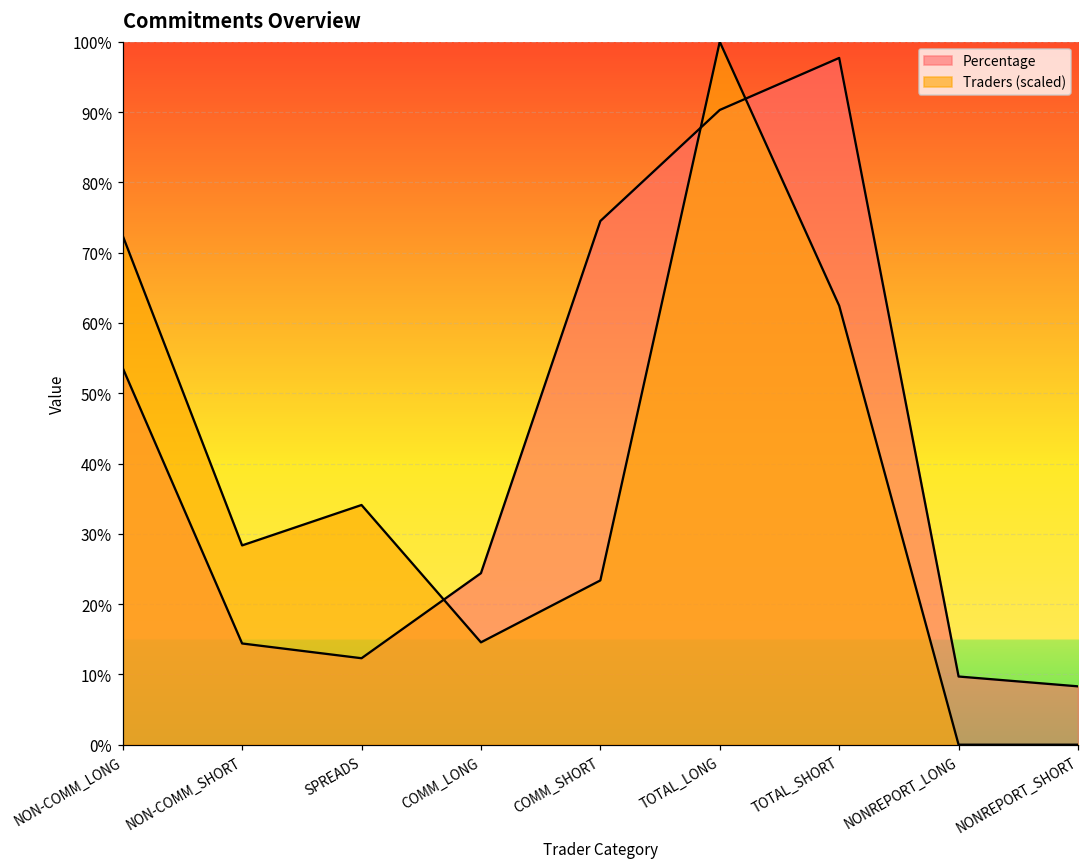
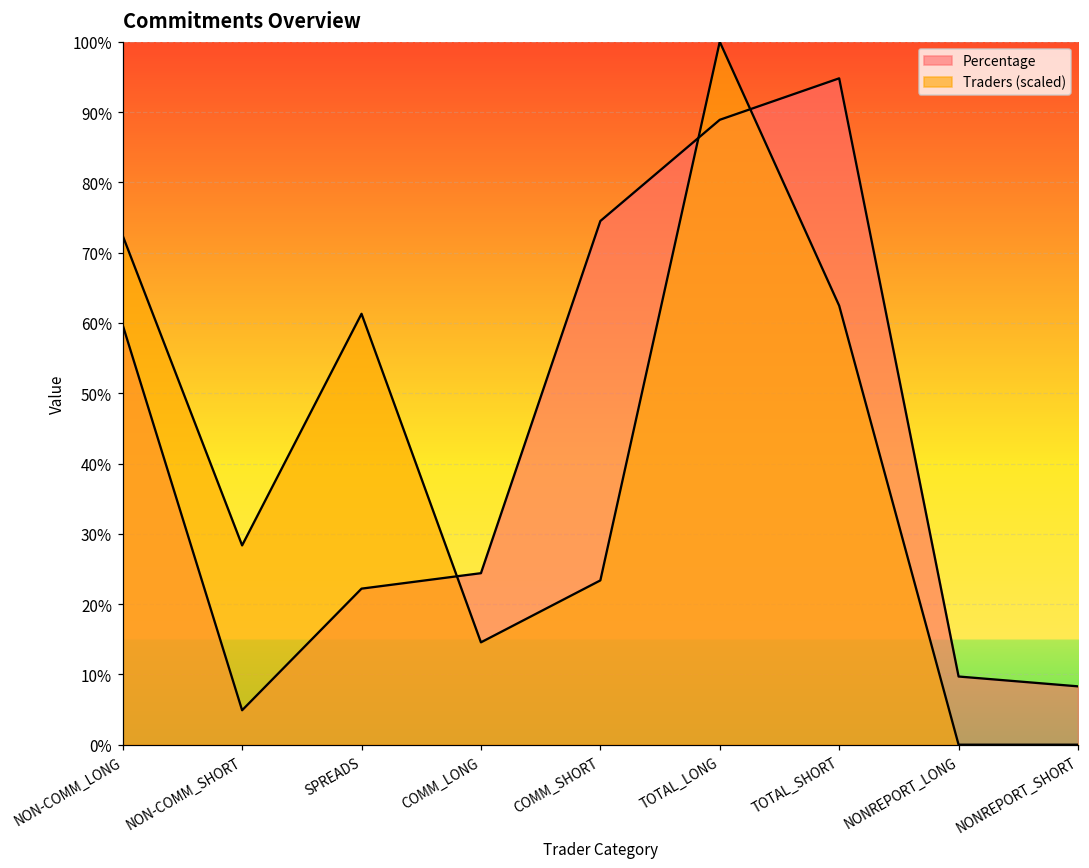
  {
    "Percentage": {
-     "NON-COMM_LONG": "54%",
-     "NON-COMM_SHORT": "14%",
-     "SPREADS": "12%",
+     "NON-COMM_LONG": "60%",
+     "NON-COMM_SHORT": "5%",
+     "SPREADS": "22%",
      "COMM_LONG": "24%",
      "COMM_SHORT": "75%",
-     "TOTAL_LONG": "90%",
-     "TOTAL_SHORT": "98%",
+     "TOTAL_LONG": "89%",
+     "TOTAL_SHORT": "95%",
      "NONREPORT_LONG": "10%",
      "NONREPORT_SHORT": "8%"
    },
    "Traders (scaled)": {
      "NON-COMM_LONG": "72%",
      "NON-COMM_SHORT": "28%",
-     "SPREADS": "34%",
+     "SPREADS": "61%",
      "COMM_LONG": "15%",
      "COMM_SHORT": "23%",
      "TOTAL_LONG": "100%",
      "TOTAL_SHORT": "62%",
      "NONREPORT_LONG": "0%",
      "NONREPORT_SHORT": "0%"
    }
  }
